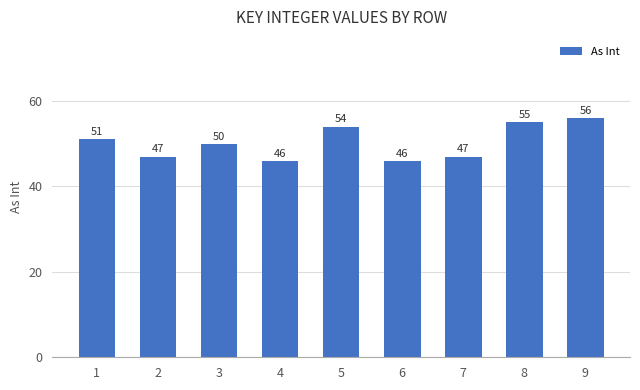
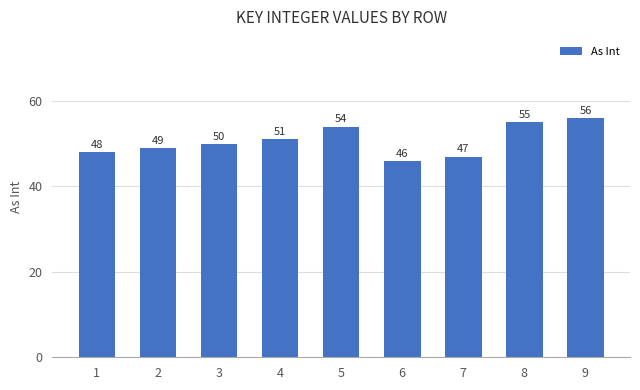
  {
-   "1": 51,
-   "2": 47,
+   "1": 48,
+   "2": 49,
    "3": 50,
-   "4": 46,
+   "4": 51,
    "5": 54,
    "6": 46,
    "7": 47,
    "8": 55,
    "9": 56
  }
